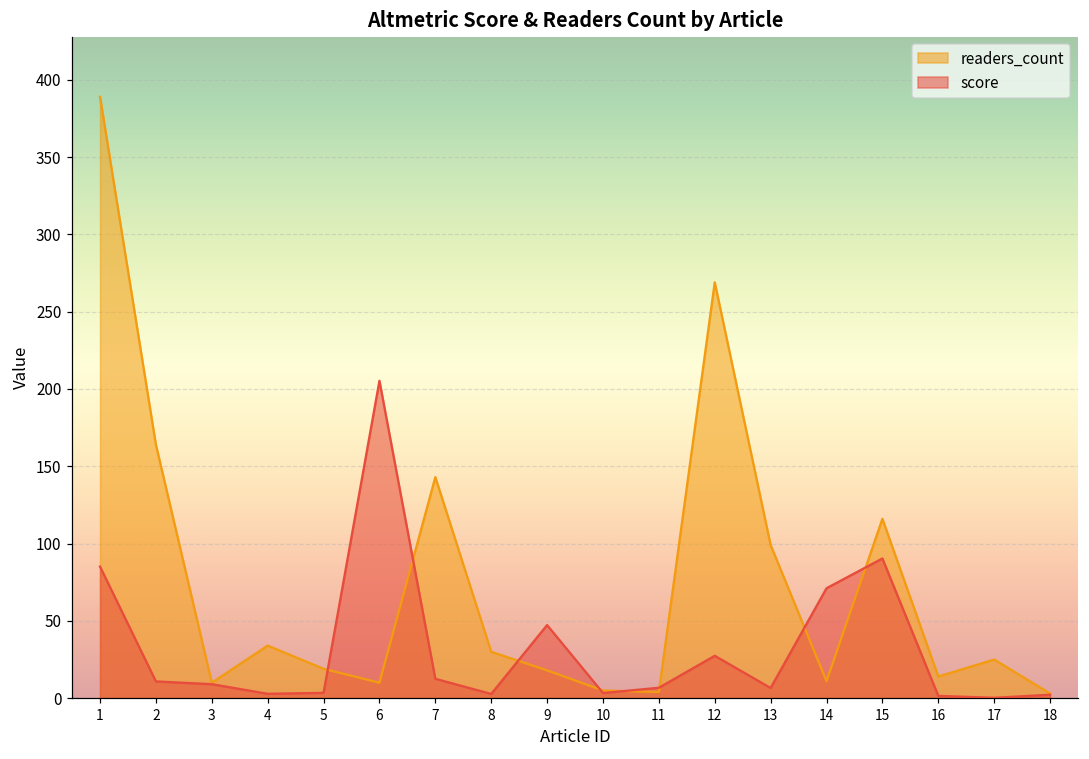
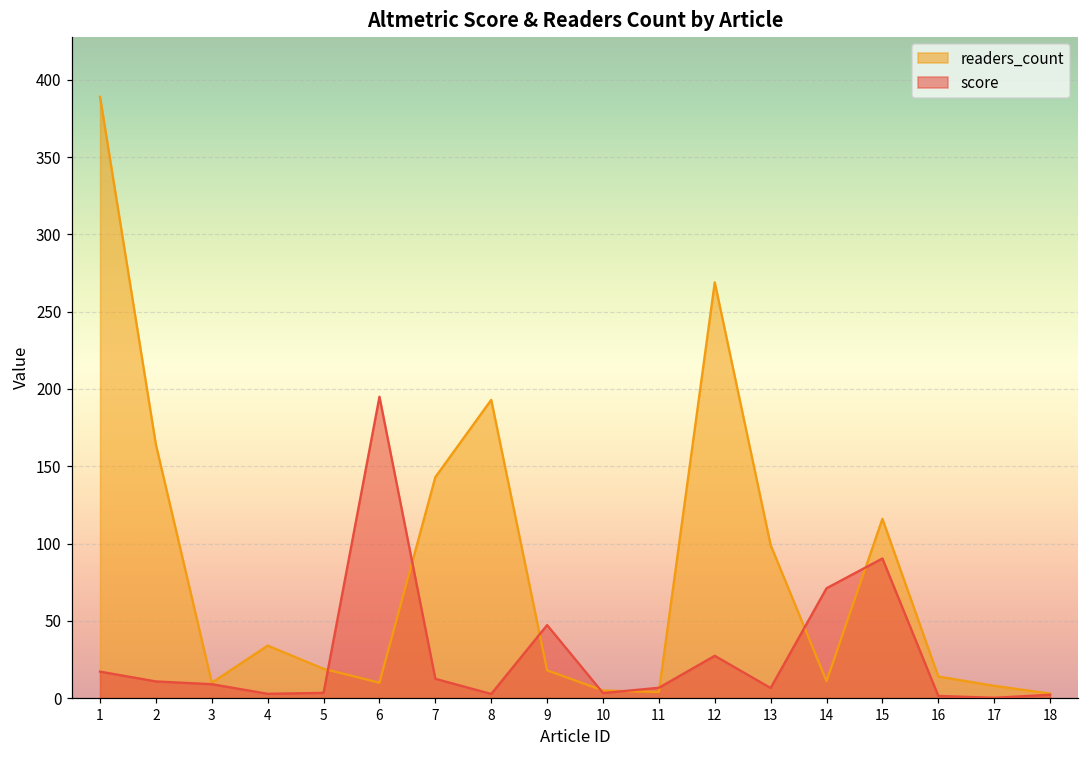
  {
    "readers_count": {
      "1": 389,
      "2": 164,
      "4": 34,
      "5": 19,
      "6": 10,
      "7": 143,
-     "8": 30,
+     "8": 193,
      "9": 18,
      "11": 4,
      "12": 269,
      "13": 99,
      "14": 11,
      "15": 116,
      "16": 14,
-     "17": 25
+     "17": 8
    },
    "score": {
-     "1": 85,
+     "1": 17,
      "2": 11,
      "4": 3,
      "5": 3,
-     "6": 205,
+     "6": 195,
      "7": 13,
      "8": 3,
      "9": 47,
      "11": 7,
      "12": 27,
      "13": 7,
      "14": 71,
      "15": 90,
      "16": 2,
      "17": 0
    }
  }
